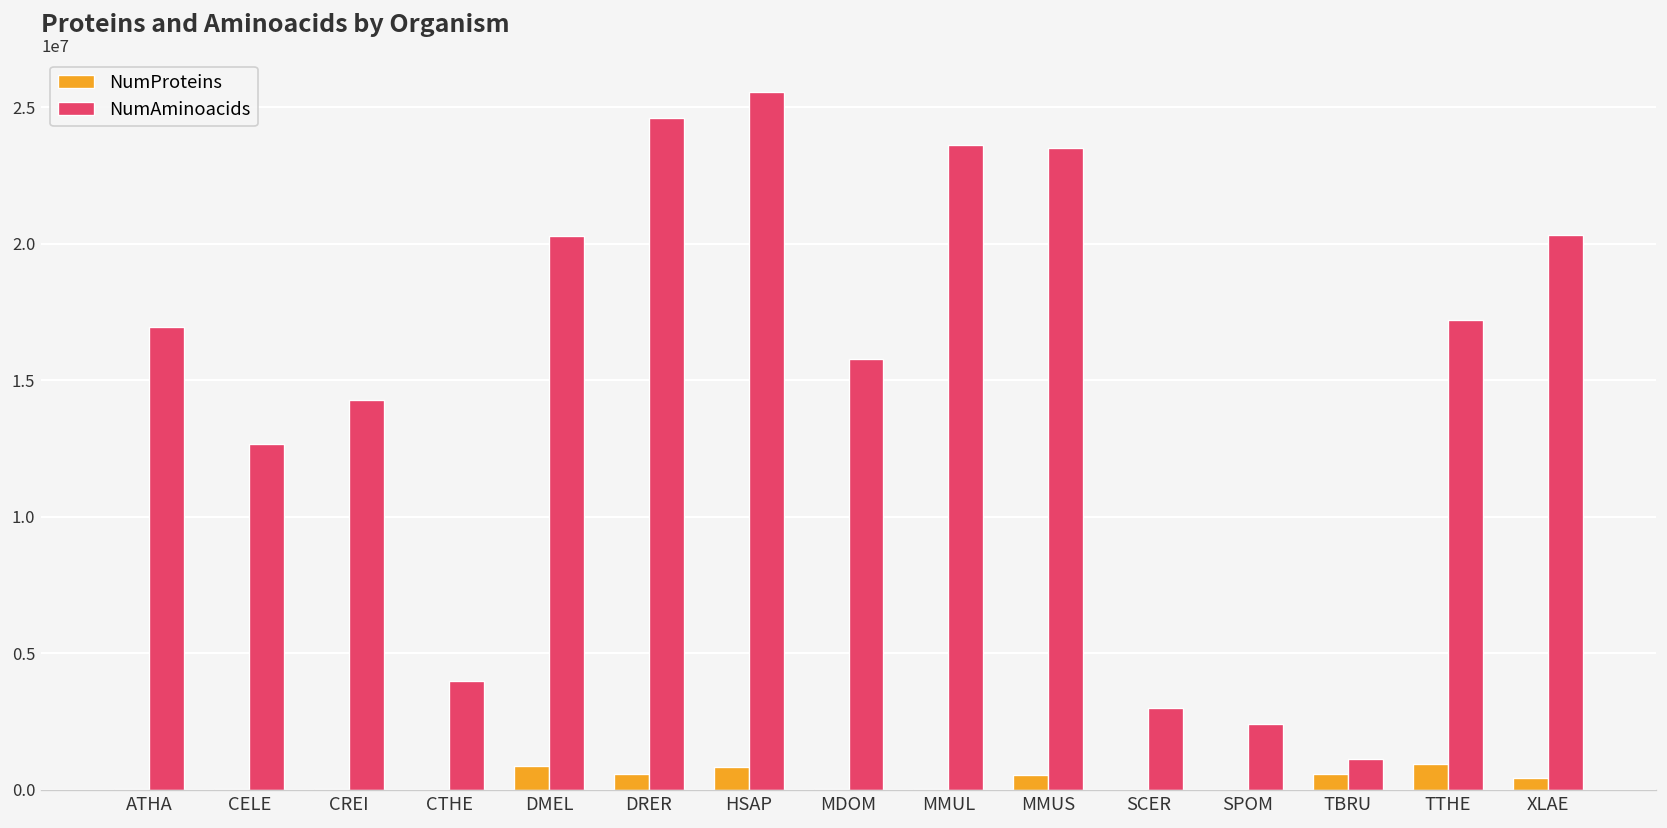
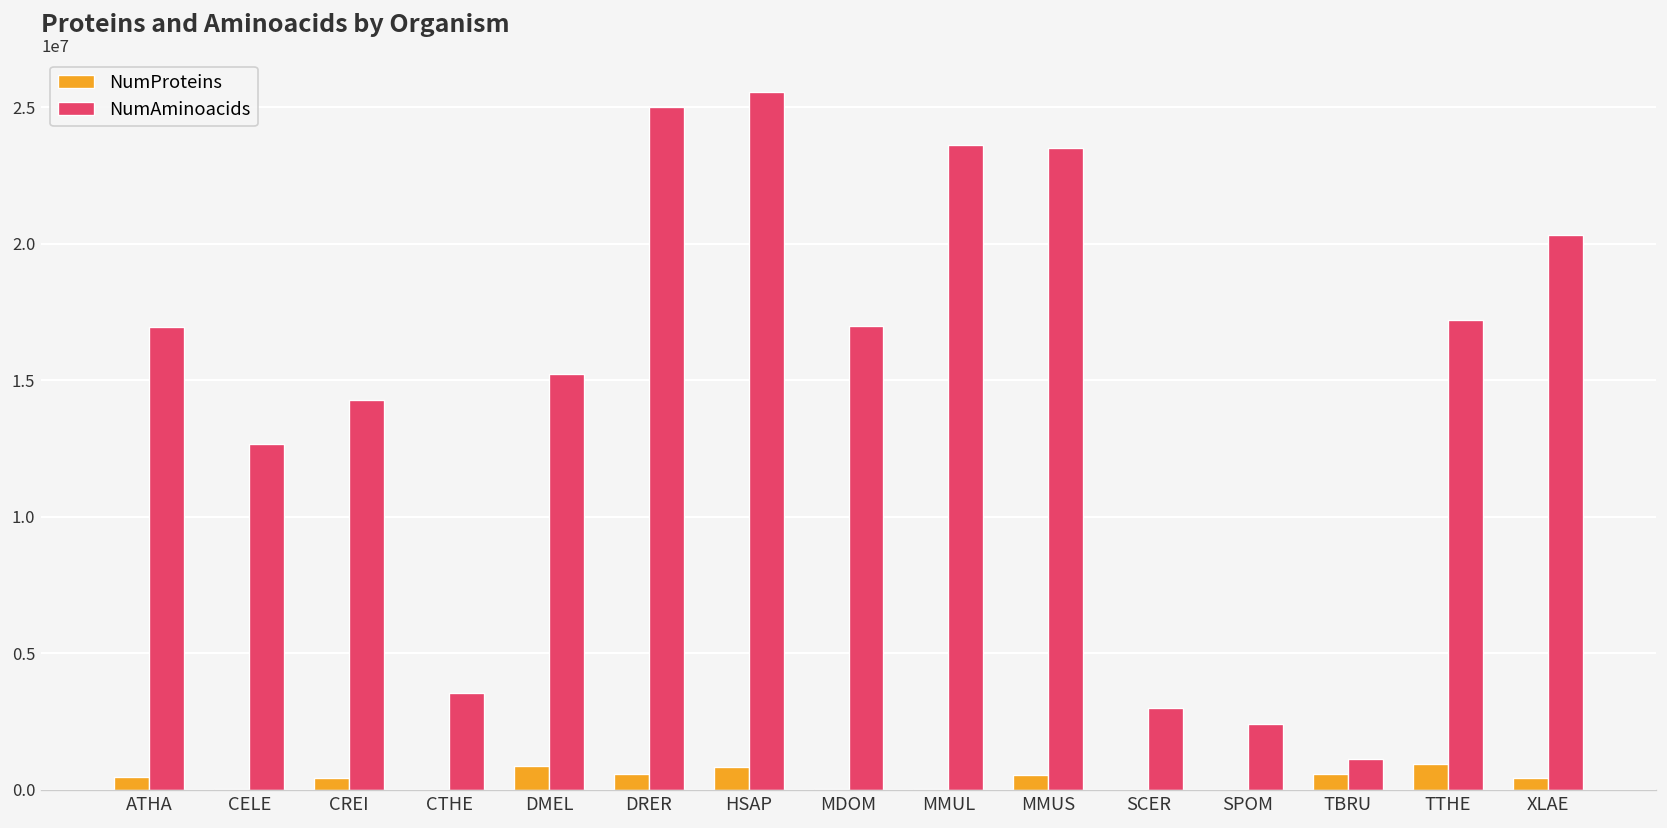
  {
    "NumProteins": {
-     "ATHA": 0,
-     "CREI": 0,
+     "ATHA": 500000,
+     "CREI": 400000,
      "DMEL": 900000,
      "DRER": 600000,
      "HSAP": 800000,
      "MMUS": 500000,
      "TBRU": 600000,
      "TTHE": 1000000,
      "XLAE": 400000
    },
    "NumAminoacids": {
      "ATHA": 17000000,
      "CELE": 12700000,
      "CREI": 14300000,
-     "CTHE": 4000000,
-     "DMEL": 20300000,
-     "DRER": 24600000,
+     "CTHE": 3500000,
+     "DMEL": 15200000,
+     "DRER": 25000000,
      "HSAP": 25600000,
-     "MDOM": 15800000,
+     "MDOM": 17000000,
      "MMUL": 23600000,
      "MMUS": 23500000,
      "SCER": 3000000,
      "SPOM": 2400000,
      "TBRU": 1100000,
      "TTHE": 17200000,
      "XLAE": 20300000
    }
  }
